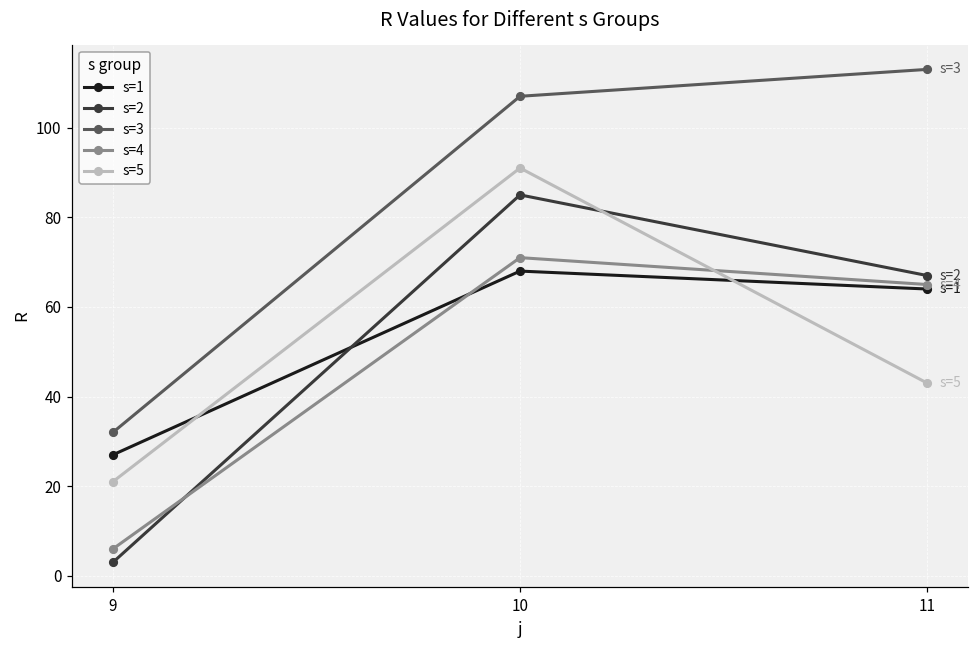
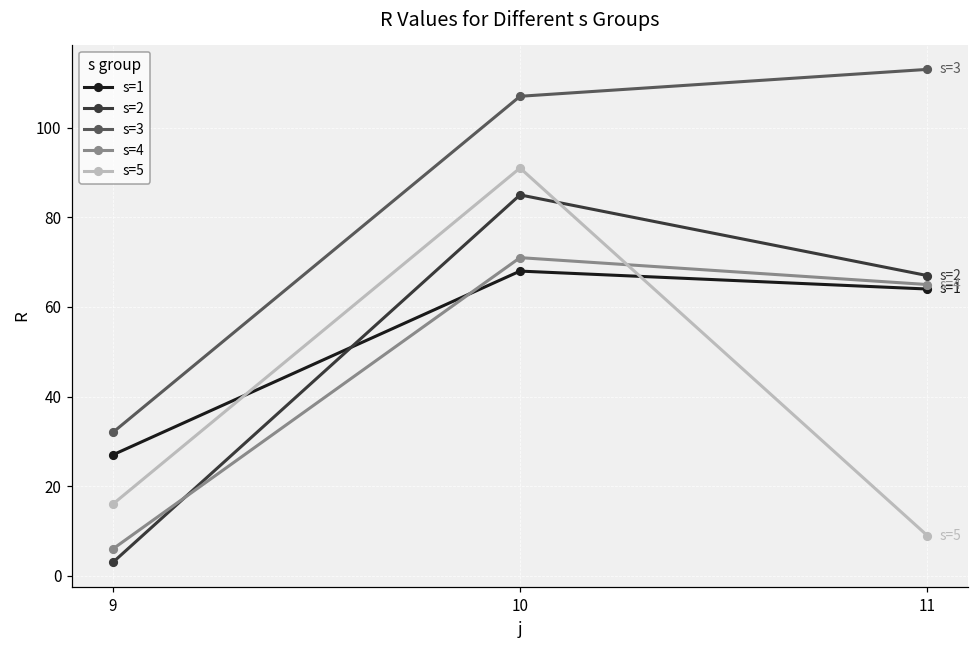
  {
    "s=4": {
      "9": 6,
      "10": 71
    },
    "s=5": {
-     "9": 21,
+     "9": 16,
      "10": 91,
-     "11": 43
+     "11": 9
    }
  }
